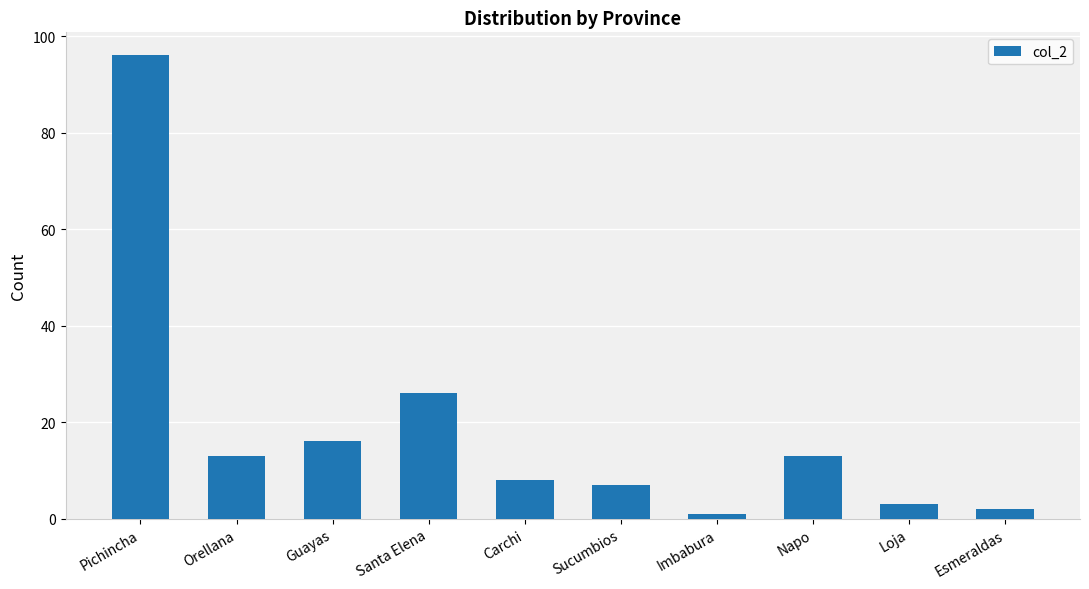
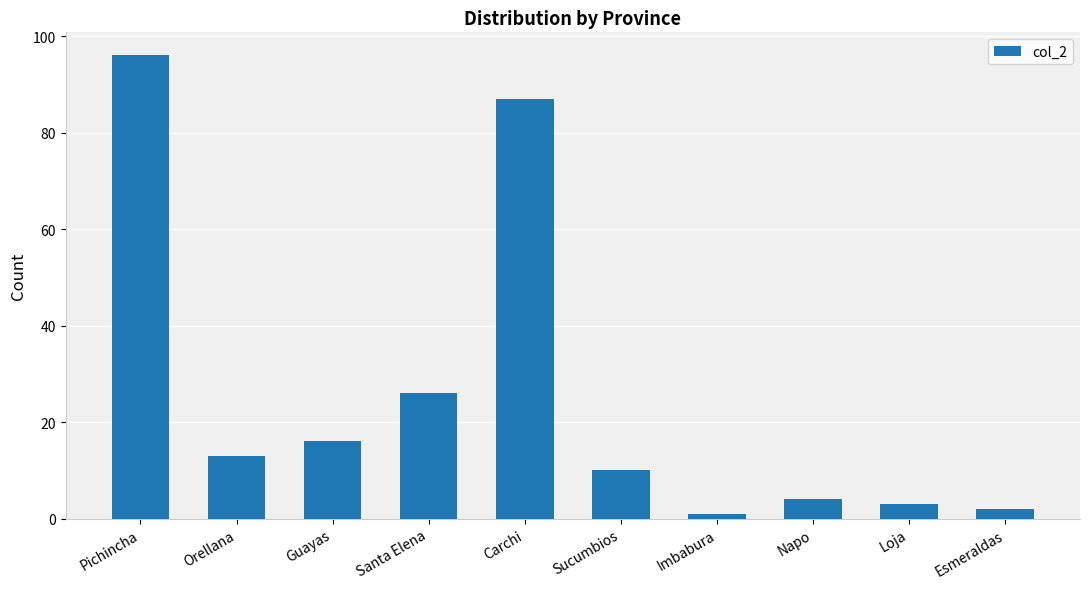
  {
    "Pichincha": 96,
    "Orellana": 13,
    "Guayas": 16,
    "Santa Elena": 26,
-   "Carchi": 8,
-   "Sucumbios": 7,
+   "Carchi": 87,
+   "Sucumbios": 10,
    "Imbabura": 1,
-   "Napo": 13,
+   "Napo": 4,
    "Loja": 3,
    "Esmeraldas": 2
  }
